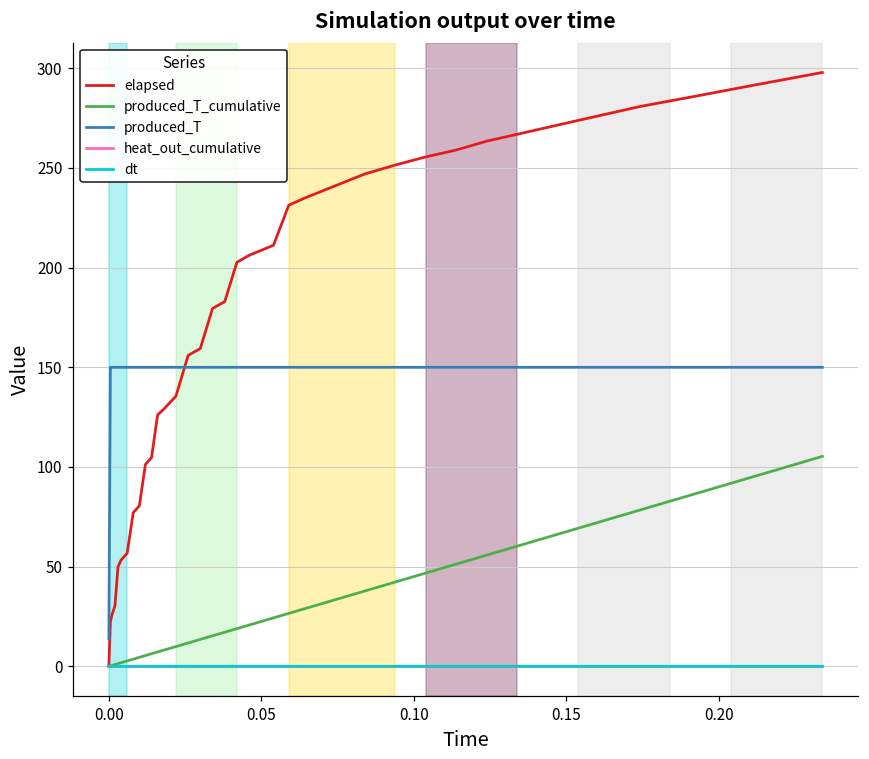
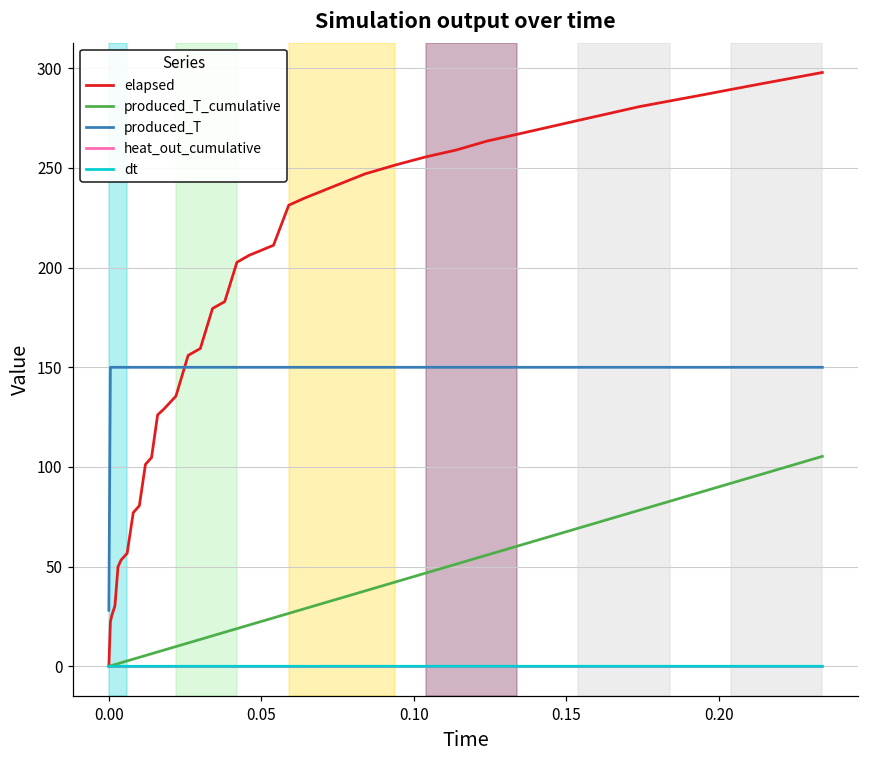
  {
    "produced_T": {
-     "0.00": 14
+     "0.00": 28
    }
  }
